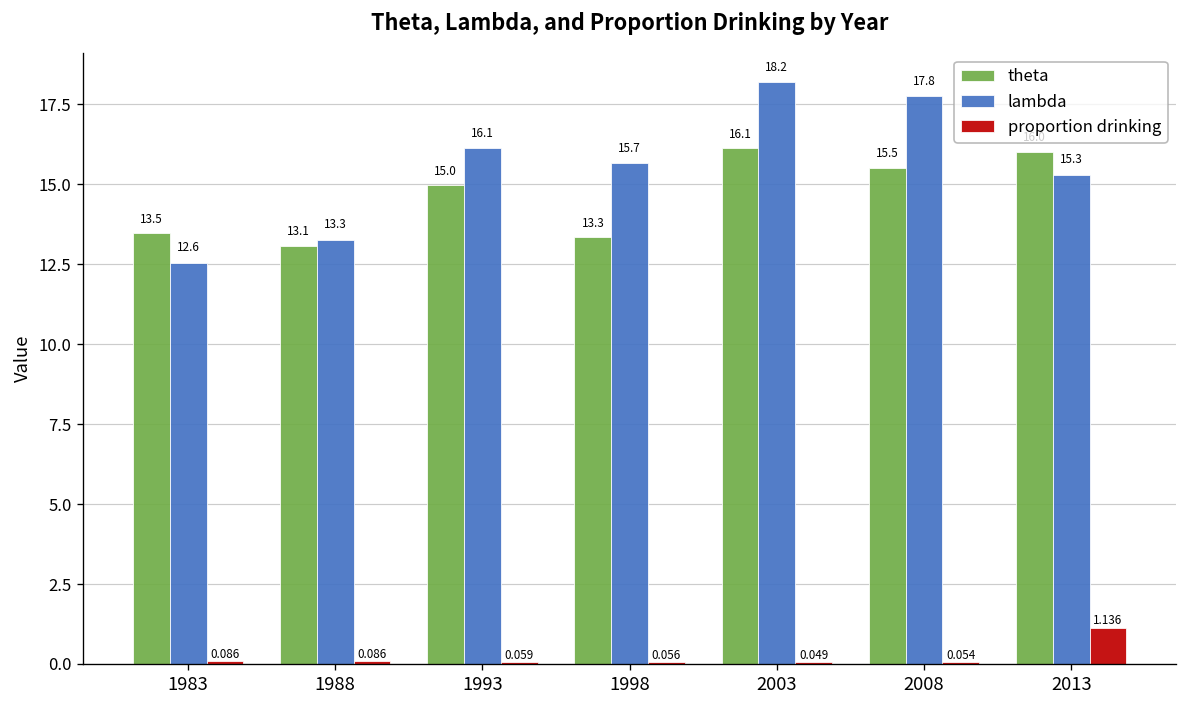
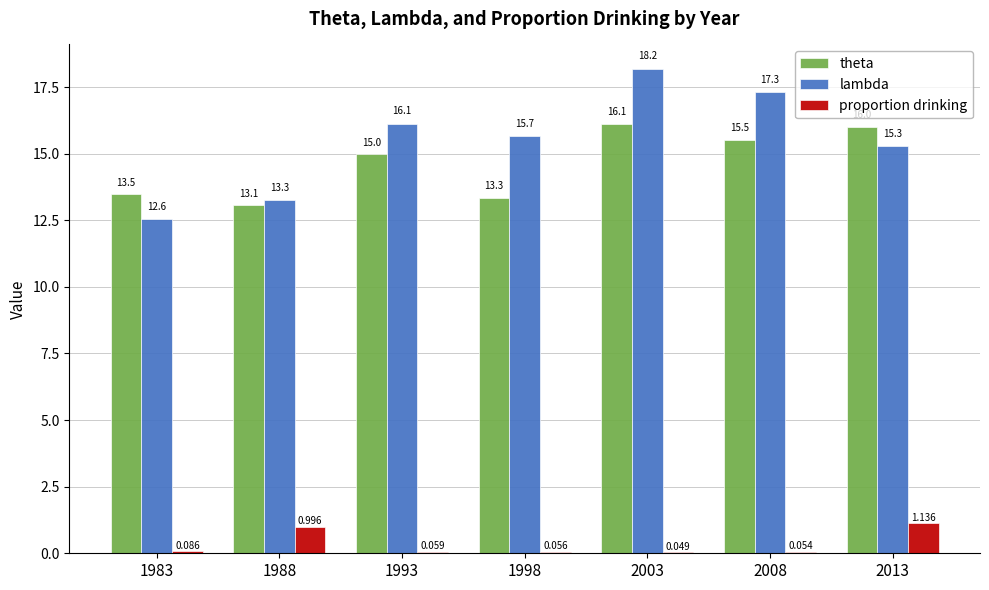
  {
    "theta": {
      "1983": 13.5,
      "1988": 13.1,
      "1993": 15.0,
      "1998": 13.3,
      "2003": 16.1,
      "2008": 15.5
    },
    "lambda": {
      "1983": 12.6,
      "1988": 13.3,
      "1993": 16.1,
      "1998": 15.7,
      "2003": 18.2,
-     "2008": 17.8,
+     "2008": 17.3,
      "2013": 15.3
    },
    "proportion drinking": {
      "1983": 0.086,
-     "1988": 0.086,
+     "1988": 0.996,
      "1993": 0.059,
      "1998": 0.056,
      "2003": 0.049,
      "2008": 0.054,
      "2013": 1.136
    }
  }
